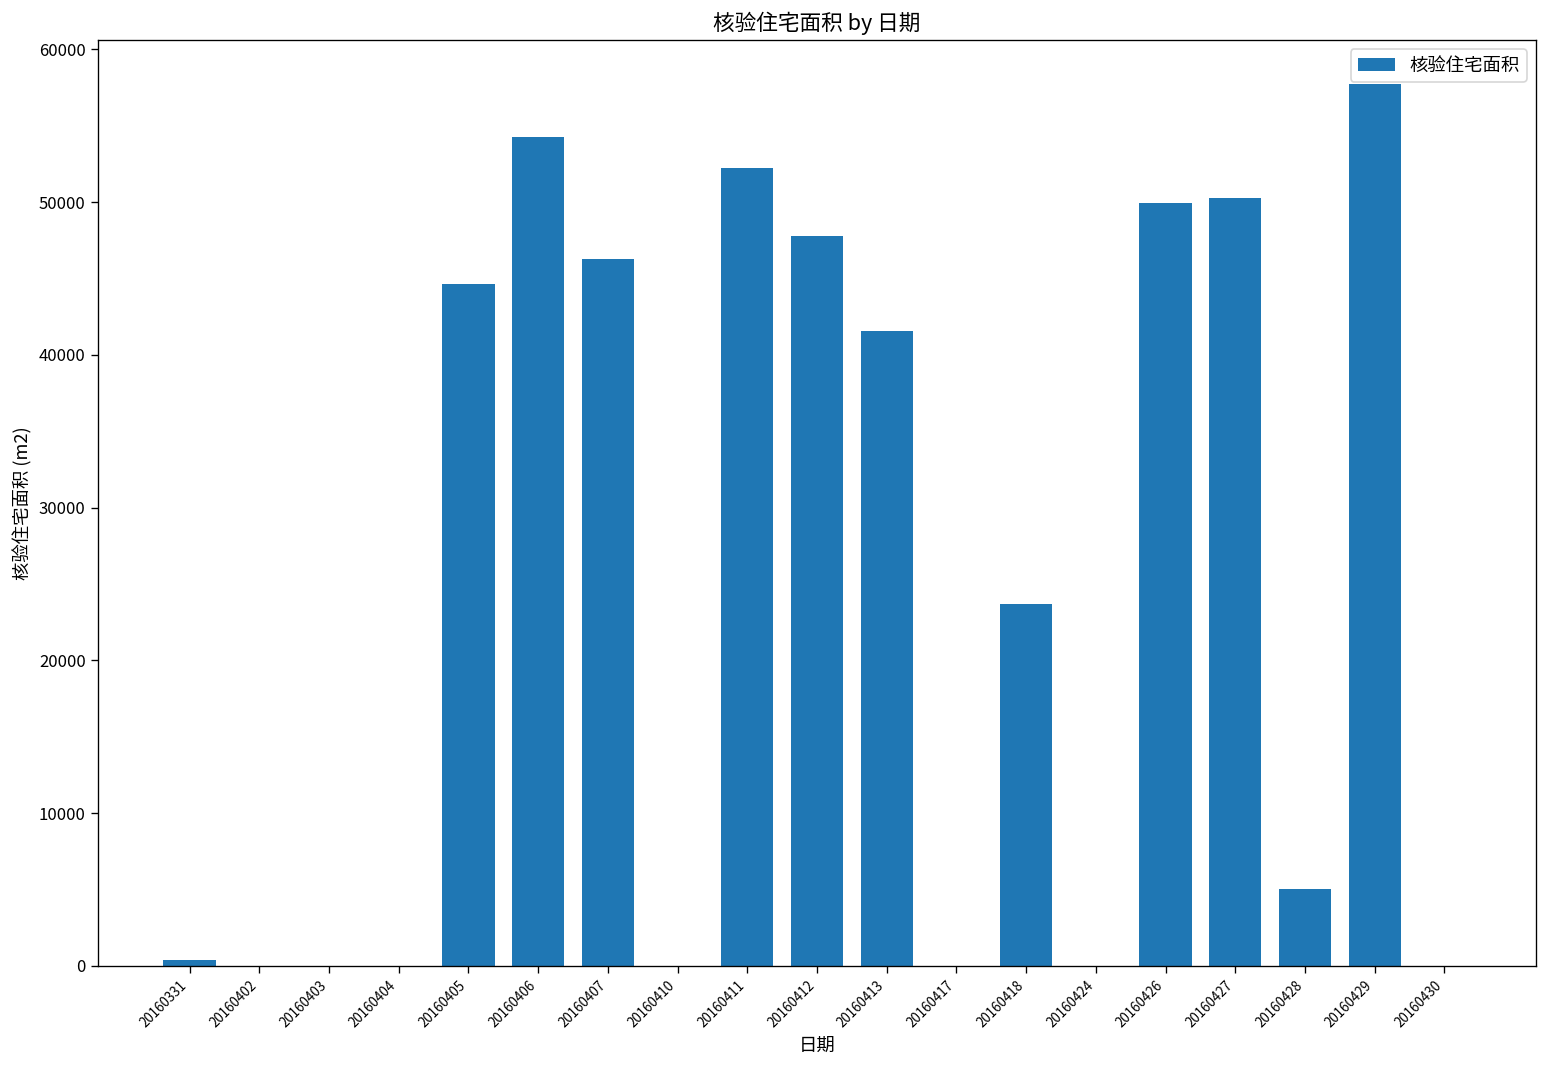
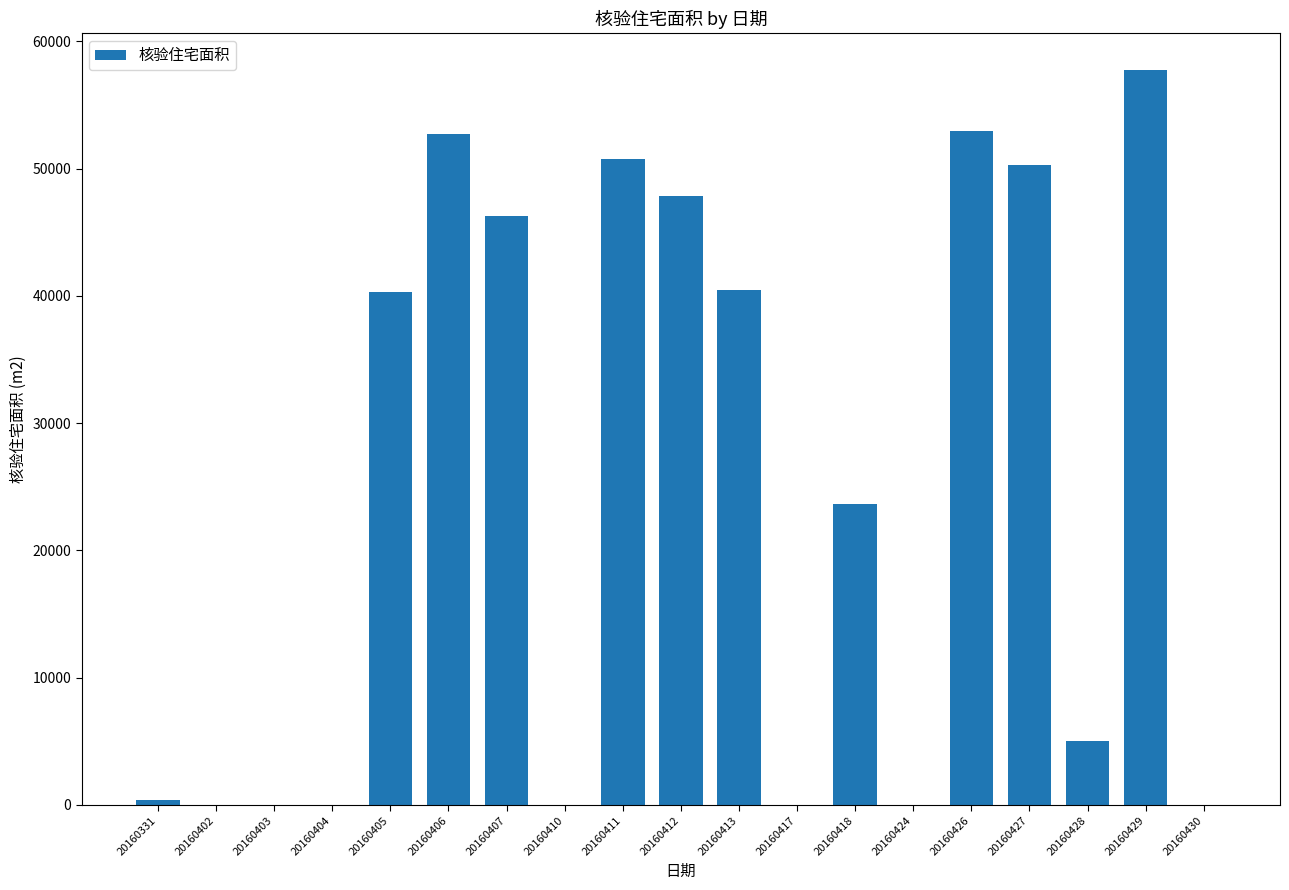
  {
    "20160331": 400,
    "20160402": 0,
    "20160403": 0,
    "20160404": 0,
-   "20160405": 44600,
-   "20160406": 54300,
+   "20160405": 40300,
+   "20160406": 52700,
    "20160407": 46300,
    "20160410": 0,
-   "20160411": 52300,
+   "20160411": 50700,
    "20160412": 47800,
-   "20160413": 41600,
+   "20160413": 40500,
    "20160417": 0,
    "20160418": 23700,
    "20160424": 0,
-   "20160426": 50000,
+   "20160426": 52900,
    "20160427": 50300,
    "20160428": 5000,
    "20160429": 57700,
    "20160430": 0
  }
